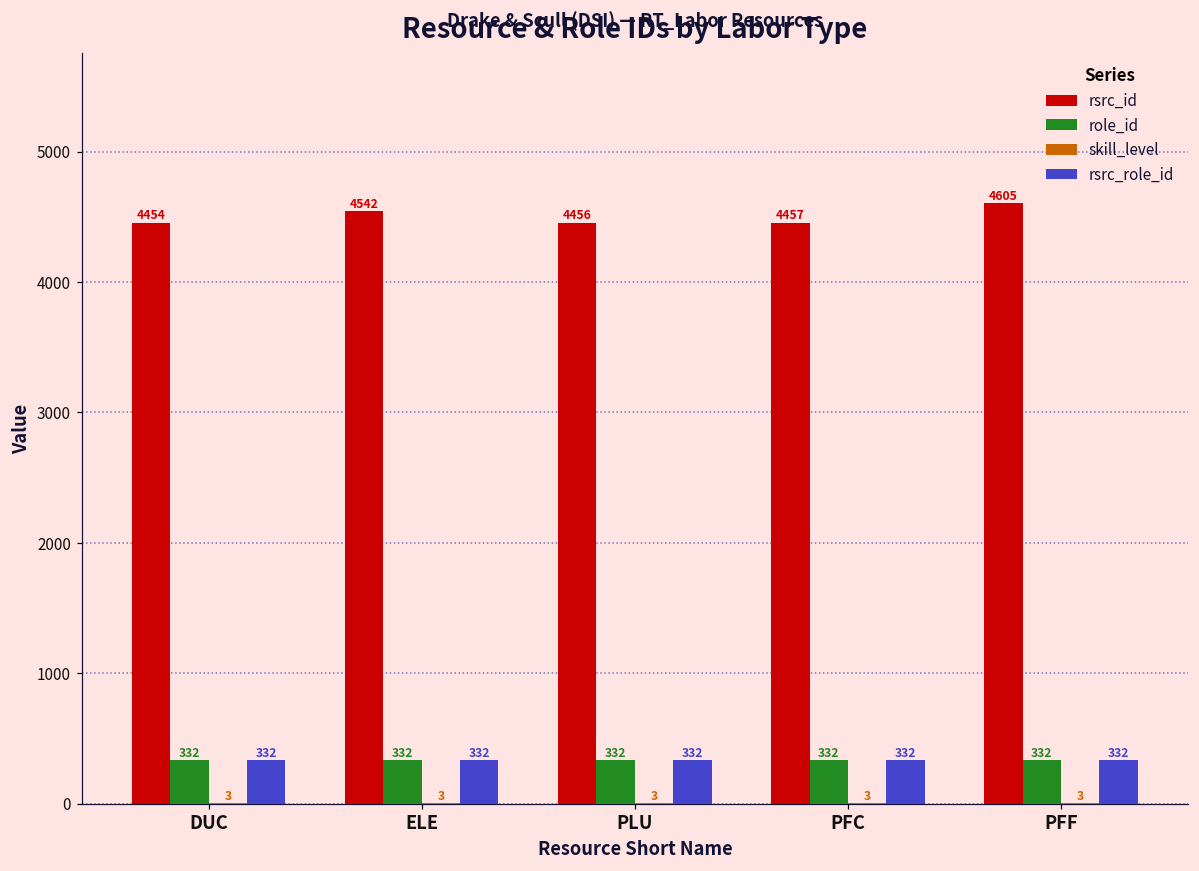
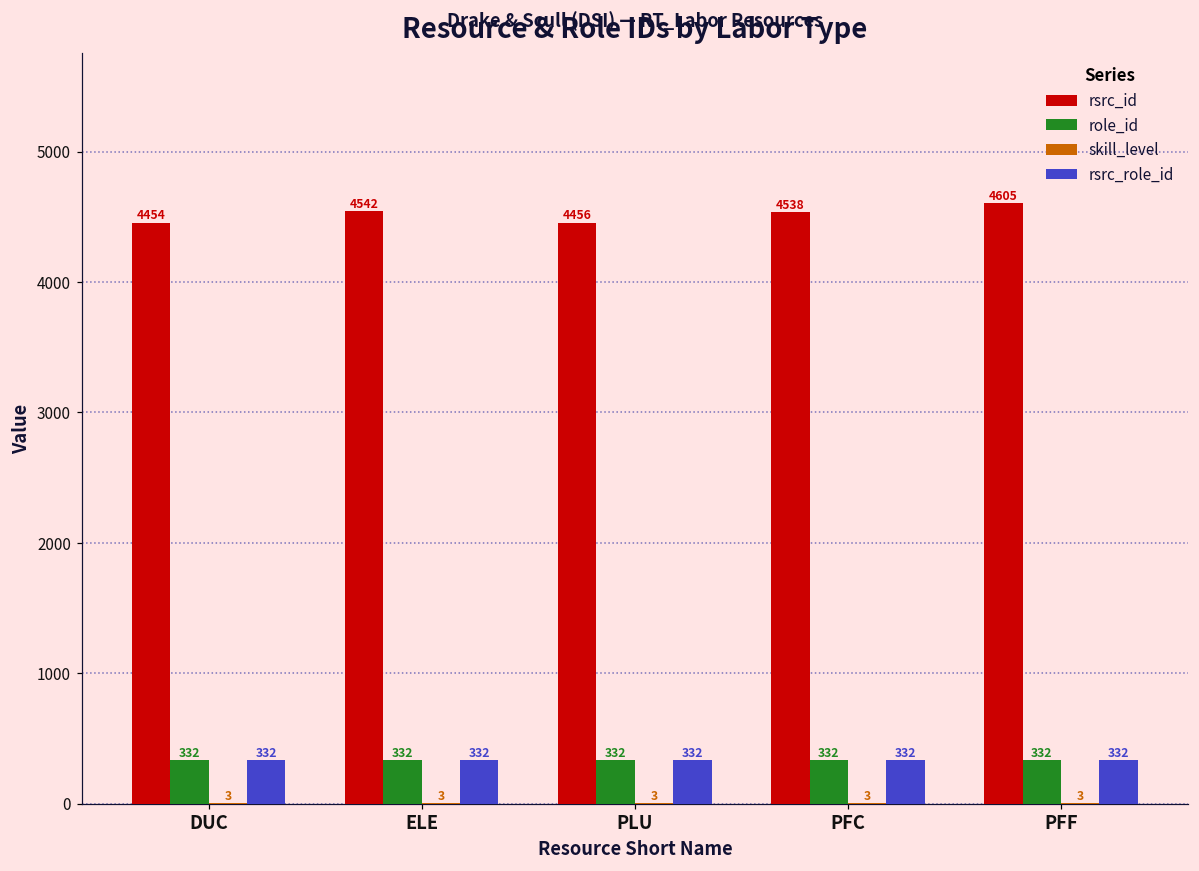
  {
    "rsrc_id": {
      "DUC": 4454,
      "ELE": 4542,
      "PLU": 4456,
-     "PFC": 4457,
+     "PFC": 4538,
      "PFF": 4605
    },
    "role_id": {
      "DUC": 332,
      "ELE": 332,
      "PLU": 332,
      "PFC": 332,
      "PFF": 332
    },
    "skill_level": {
      "DUC": 3,
      "ELE": 3,
      "PLU": 3,
      "PFC": 3,
      "PFF": 3
    },
    "rsrc_role_id": {
      "DUC": 332,
      "ELE": 332,
      "PLU": 332,
      "PFC": 332,
      "PFF": 332
    }
  }
